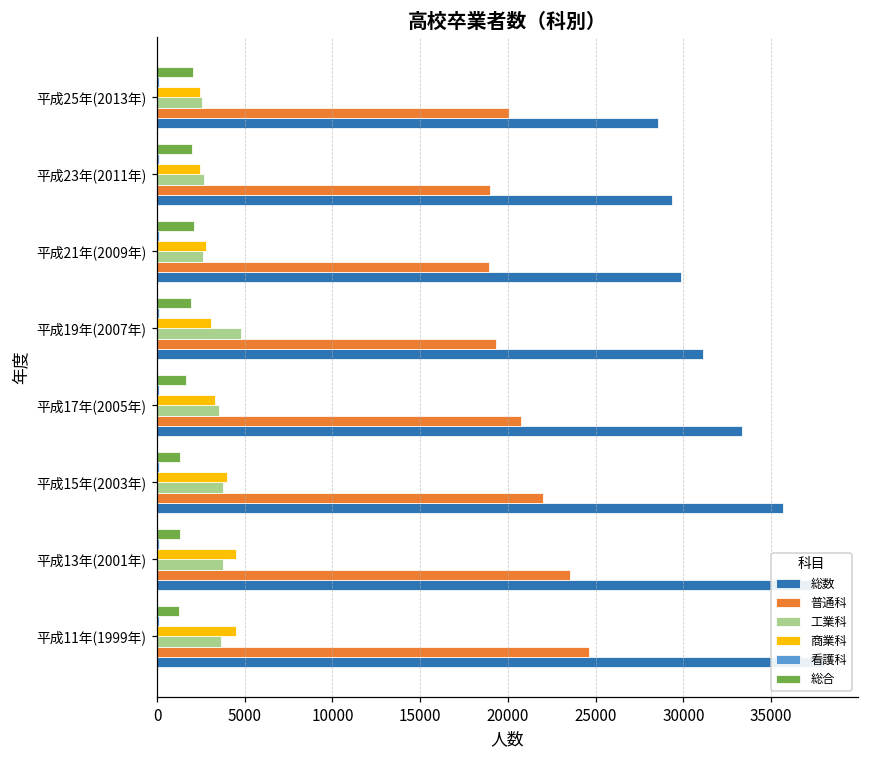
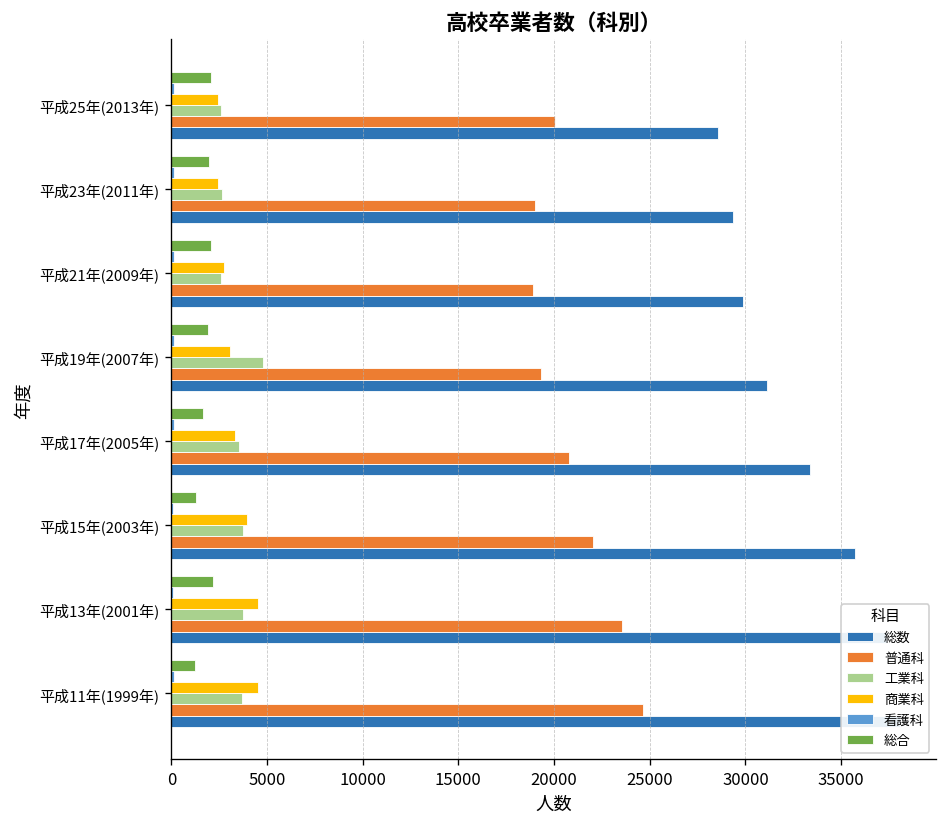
  {
    "総数": {
      "平成25年(2013年)": 28600,
      "平成23年(2011年)": 29300,
      "平成21年(2009年)": 29900,
      "平成19年(2007年)": 31100,
      "平成17年(2005年)": 33400,
      "平成15年(2003年)": 35700
    },
    "普通科": {
      "平成25年(2013年)": 20100,
      "平成23年(2011年)": 19000,
      "平成21年(2009年)": 18900,
      "平成19年(2007年)": 19300,
      "平成17年(2005年)": 20800,
      "平成15年(2003年)": 22000,
      "平成13年(2001年)": 23500,
      "平成11年(1999年)": 24700
    },
    "工業科": {
      "平成25年(2013年)": 2600,
      "平成23年(2011年)": 2700,
      "平成21年(2009年)": 2600,
      "平成19年(2007年)": 4800,
      "平成17年(2005年)": 3500,
      "平成15年(2003年)": 3800,
      "平成13年(2001年)": 3800,
      "平成11年(1999年)": 3700
    },
    "商業科": {
      "平成25年(2013年)": 2400,
      "平成23年(2011年)": 2400,
      "平成21年(2009年)": 2800,
      "平成19年(2007年)": 3100,
      "平成17年(2005年)": 3300,
      "平成15年(2003年)": 4000,
      "平成13年(2001年)": 4500,
      "平成11年(1999年)": 4500
    },
    "総合": {
      "平成25年(2013年)": 2000,
      "平成23年(2011年)": 2000,
      "平成21年(2009年)": 2100,
      "平成19年(2007年)": 1900,
      "平成17年(2005年)": 1700,
      "平成15年(2003年)": 1300,
-     "平成13年(2001年)": 1300,
+     "平成13年(2001年)": 2200,
      "平成11年(1999年)": 1200
    }
  }
